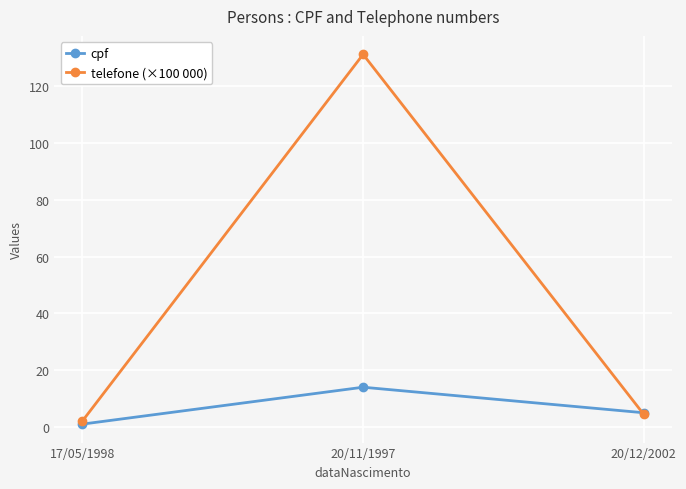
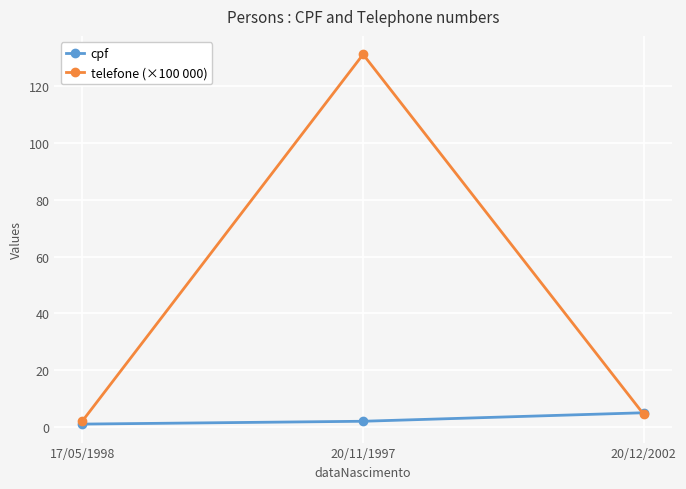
  {
    "cpf": {
      "17/05/1998": 1,
-     "20/11/1997": 14
+     "20/11/1997": 2
    },
    "telefone (×100 000)": {
      "17/05/1998": 2,
      "20/11/1997": 131
    }
  }
